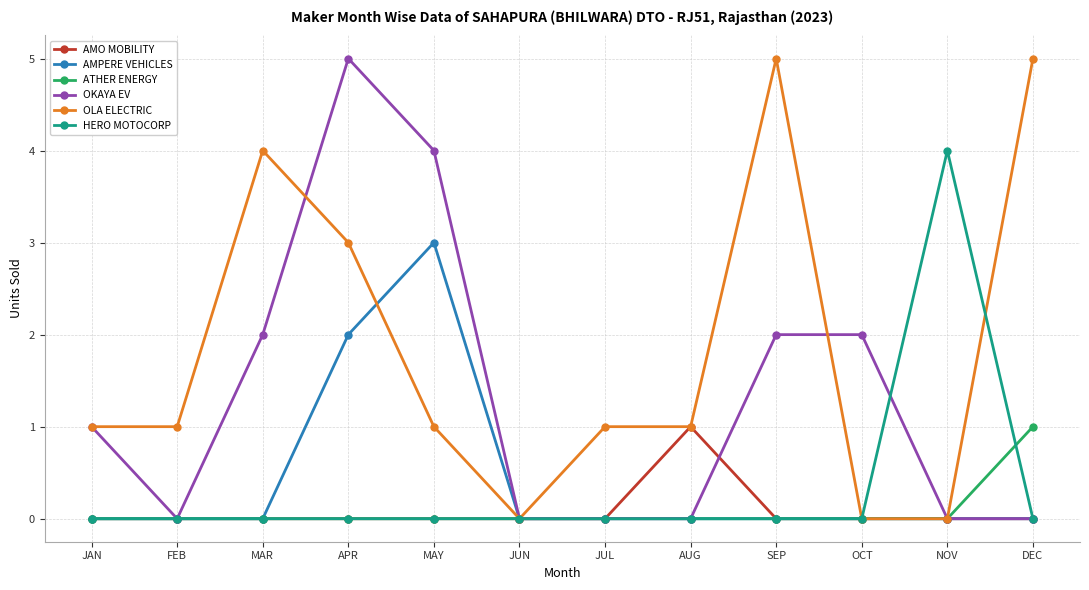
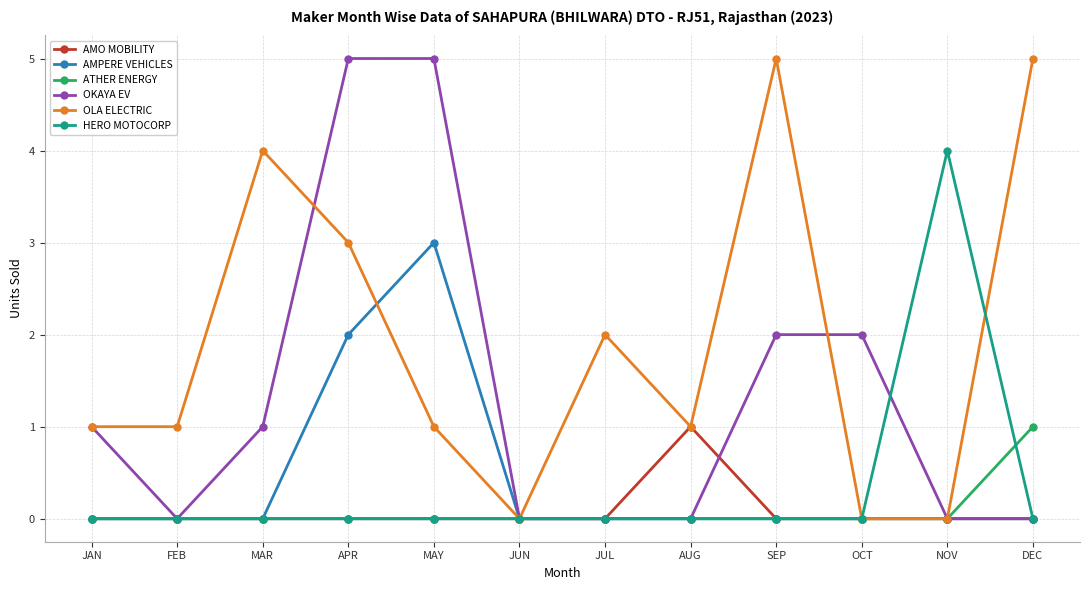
  {
    "AMPERE VEHICLES": {
      "APR": 2,
      "MAY": 3
    },
    "OKAYA EV": {
-     "MAR": 2,
+     "MAR": 1,
      "APR": 5,
-     "MAY": 4,
+     "MAY": 5,
      "SEP": 2,
      "OCT": 2
    },
    "OLA ELECTRIC": {
      "FEB": 1,
      "MAR": 4,
      "APR": 3,
      "MAY": 1,
-     "JUL": 1,
+     "JUL": 2,
      "SEP": 5,
      "DEC": 5
    }
  }
